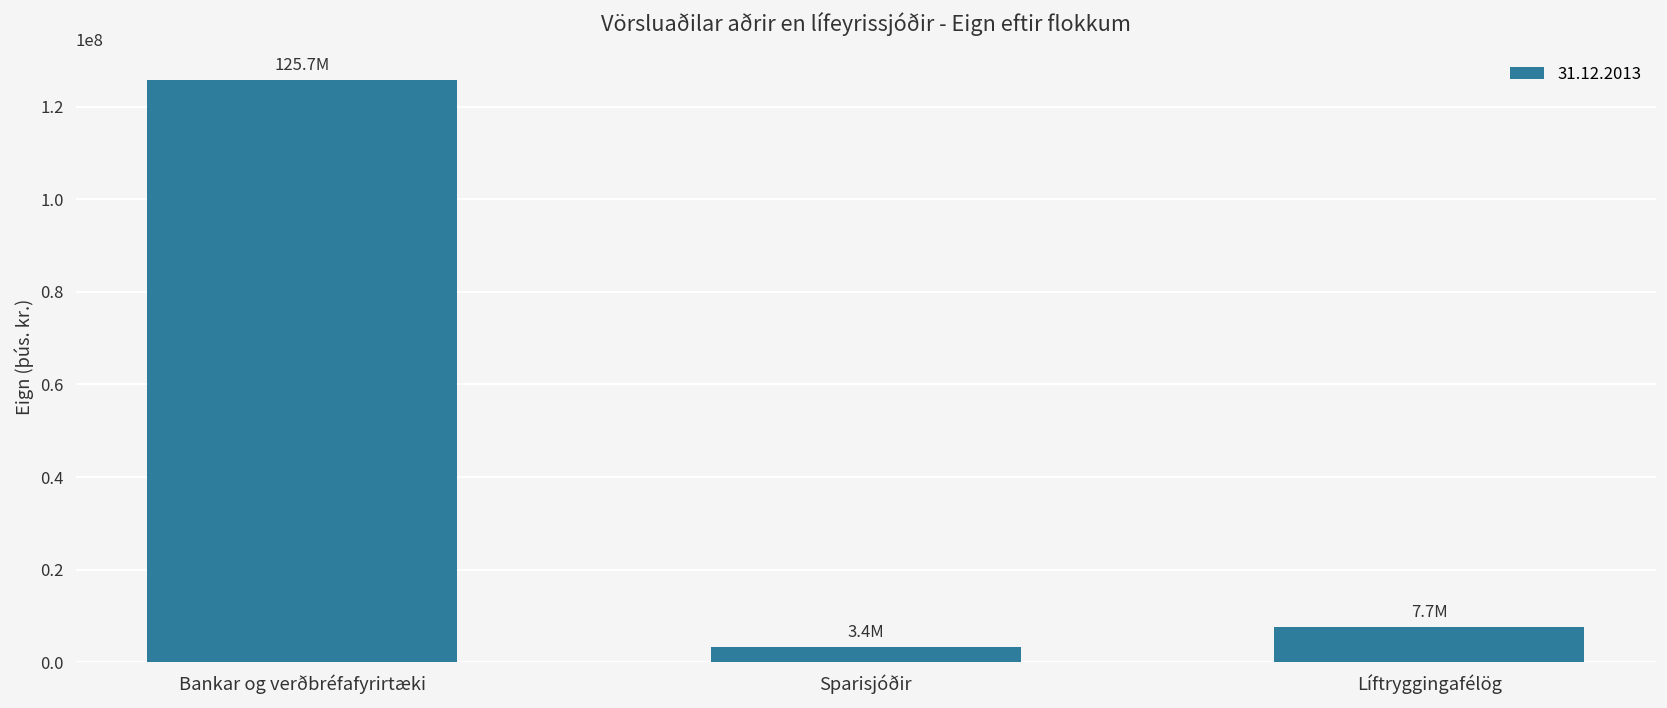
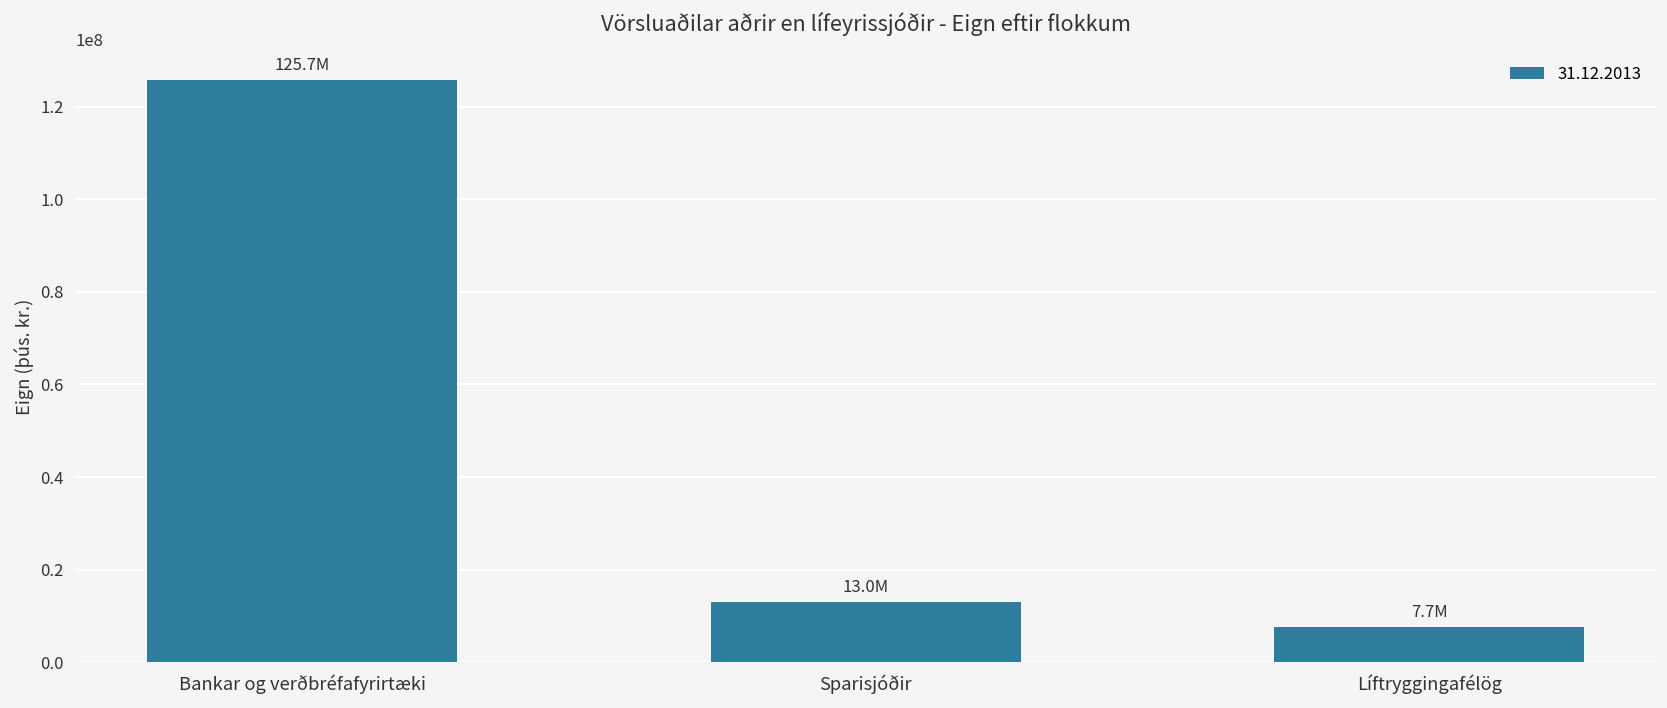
  {
    "Bankar og verðbréfafyrirtæki": "125.7M",
-   "Sparisjóðir": "3.4M",
+   "Sparisjóðir": "13.0M",
    "Líftryggingafélög": "7.7M"
  }
